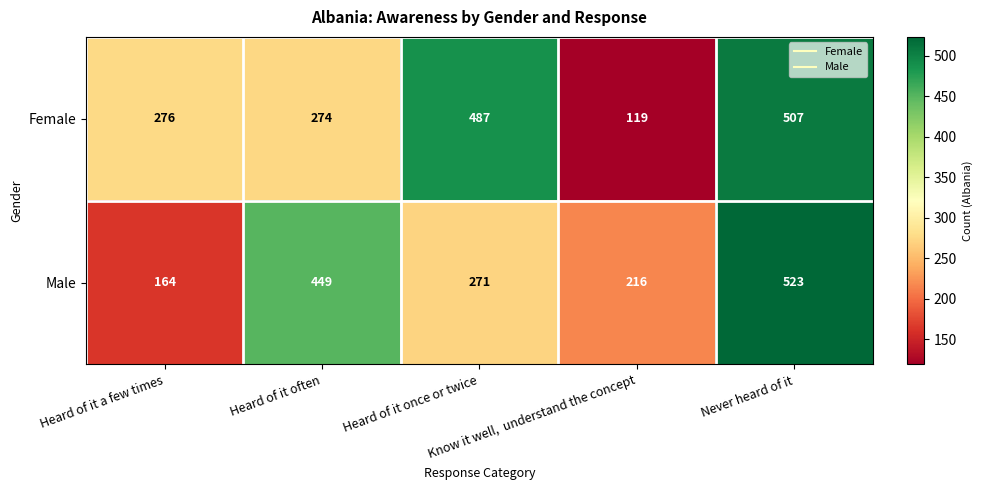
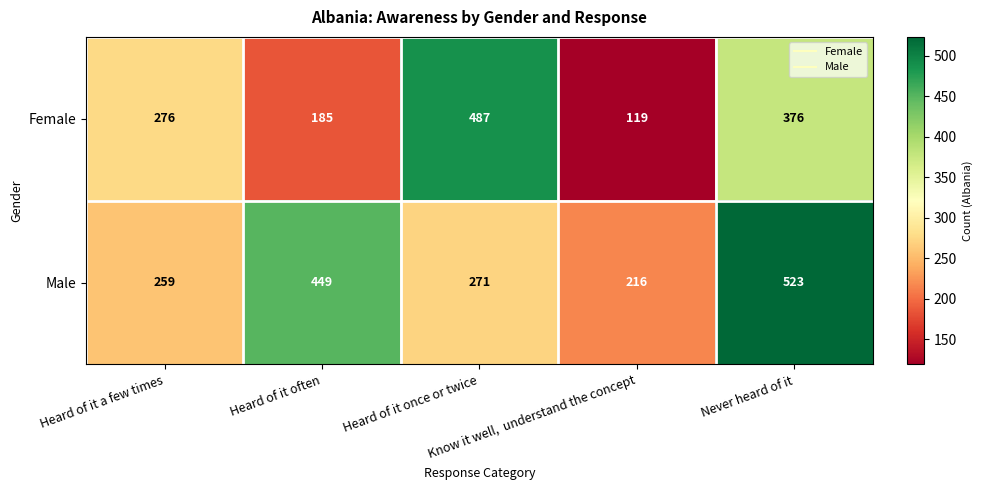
  {
    "Female": {
      "Heard of it a few times": 276,
-     "Heard of it often": 274,
+     "Heard of it often": 185,
      "Heard of it once or twice": 487,
      "Know it well, understand the concept": 119,
-     "Never heard of it": 507
+     "Never heard of it": 376
    },
    "Male": {
-     "Heard of it a few times": 164,
+     "Heard of it a few times": 259,
      "Heard of it often": 449,
      "Heard of it once or twice": 271,
      "Know it well, understand the concept": 216,
      "Never heard of it": 523
    }
  }
